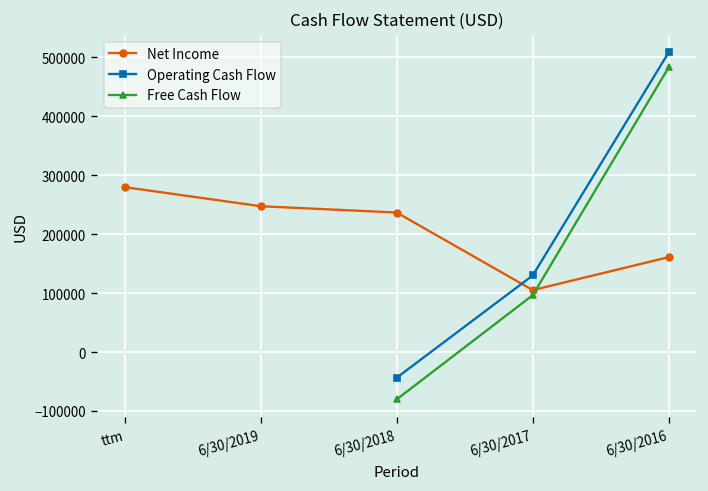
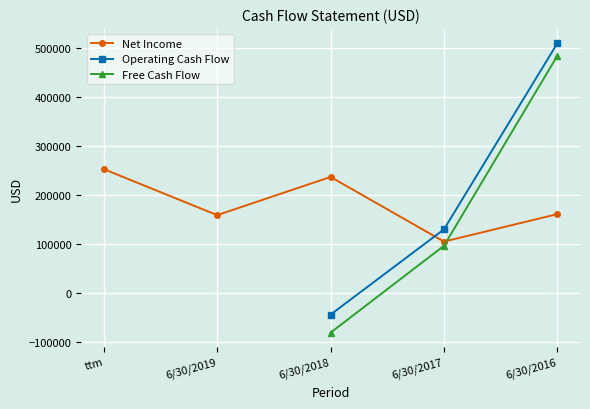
  {
    "Net Income": {
-     "ttm": 280000,
-     "6/30/2019": 250000,
+     "ttm": 250000,
+     "6/30/2019": 160000,
      "6/30/2018": 240000,
      "6/30/2017": 110000,
      "6/30/2016": 160000
    },
    "Operating Cash Flow": {
      "6/30/2018": -40000,
      "6/30/2017": 130000,
      "6/30/2016": 510000
    },
    "Free Cash Flow": {
      "6/30/2018": -80000,
      "6/30/2017": 100000,
      "6/30/2016": 480000
    }
  }
